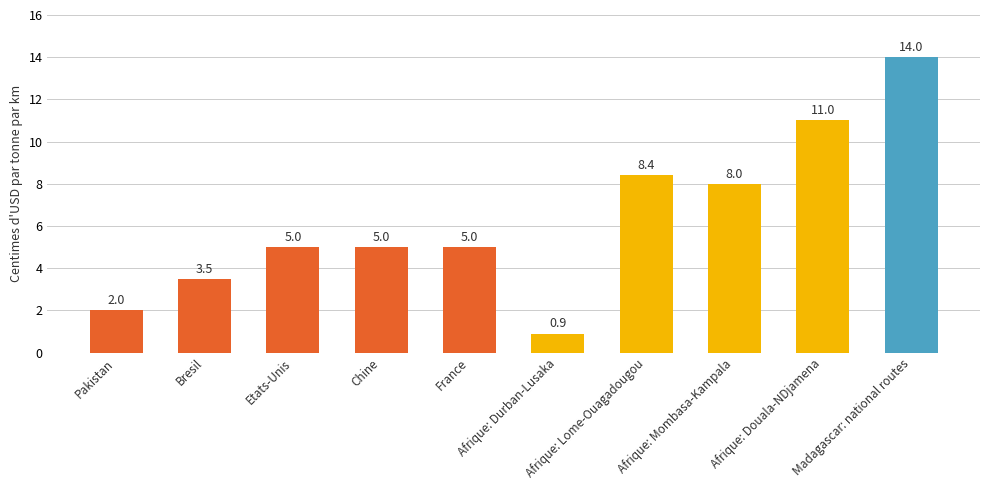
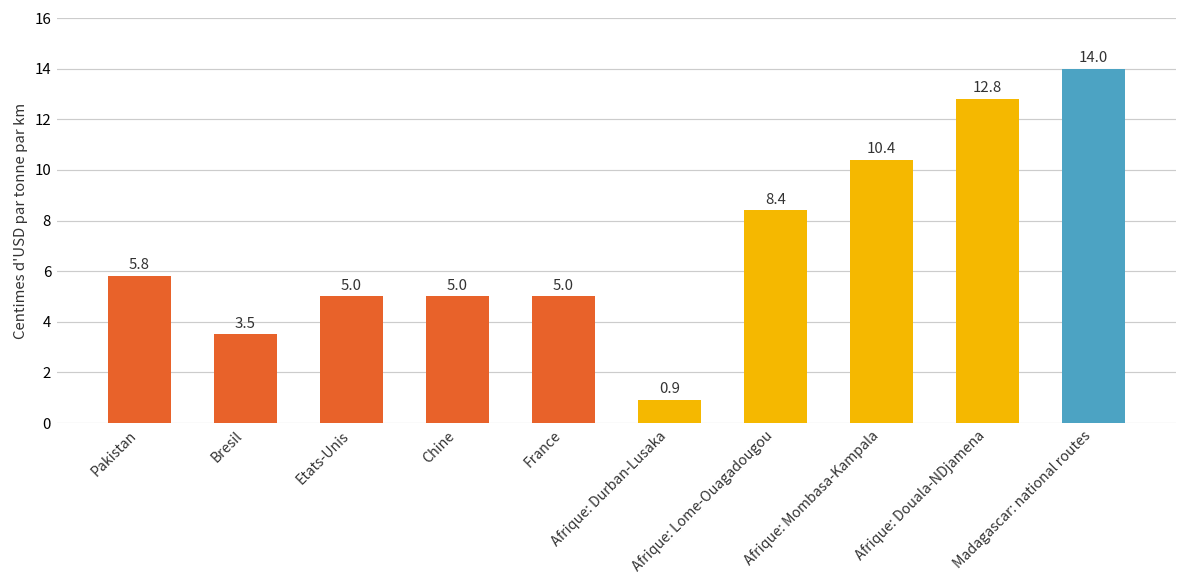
  {
-   "Pakistan": 2.0,
+   "Pakistan": 5.8,
    "Bresil": 3.5,
    "Etats-Unis": 5.0,
    "Chine": 5.0,
    "France": 5.0,
    "Afrique: Durban-Lusaka": 0.9,
    "Afrique: Lome-Ouagadougou": 8.4,
-   "Afrique: Mombasa-Kampala": 8.0,
-   "Afrique: Douala-NDjamena": 11.0,
+   "Afrique: Mombasa-Kampala": 10.4,
+   "Afrique: Douala-NDjamena": 12.8,
    "Madagascar: national routes": 14.0
  }
